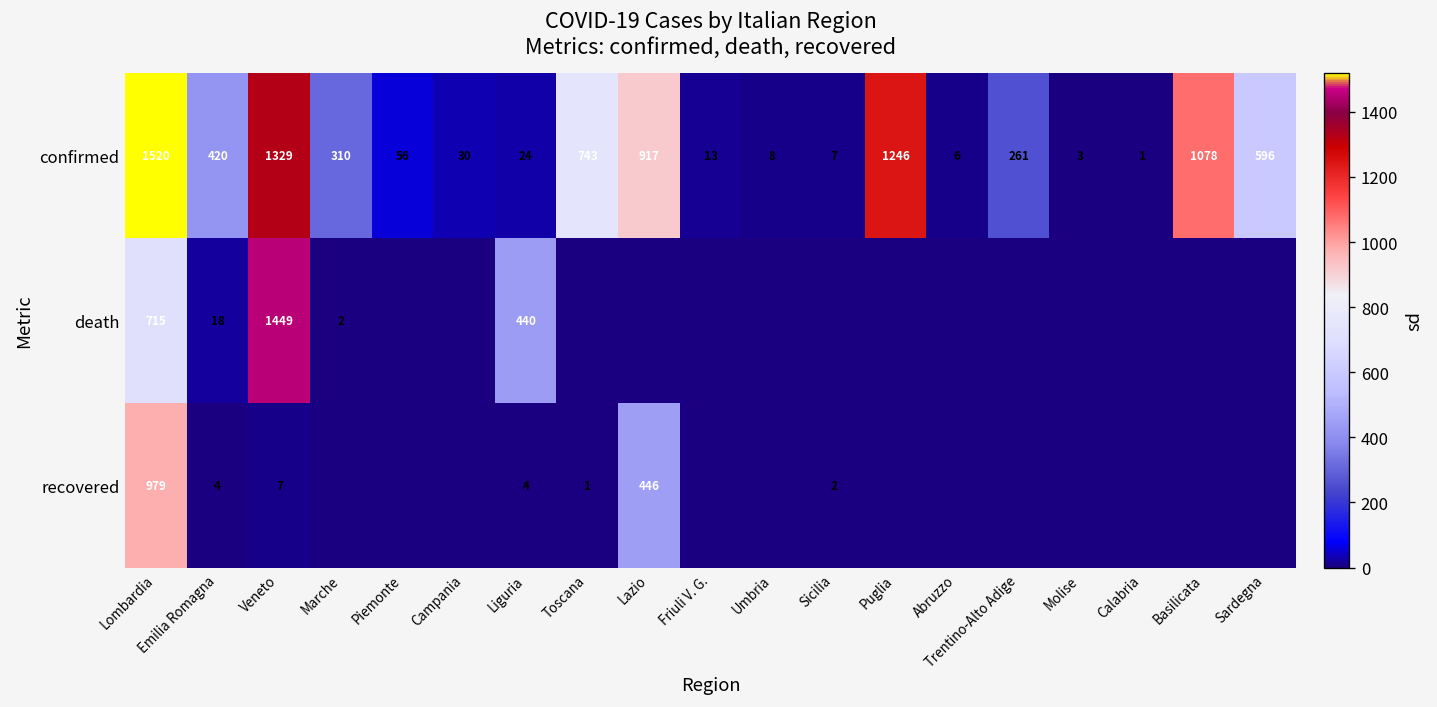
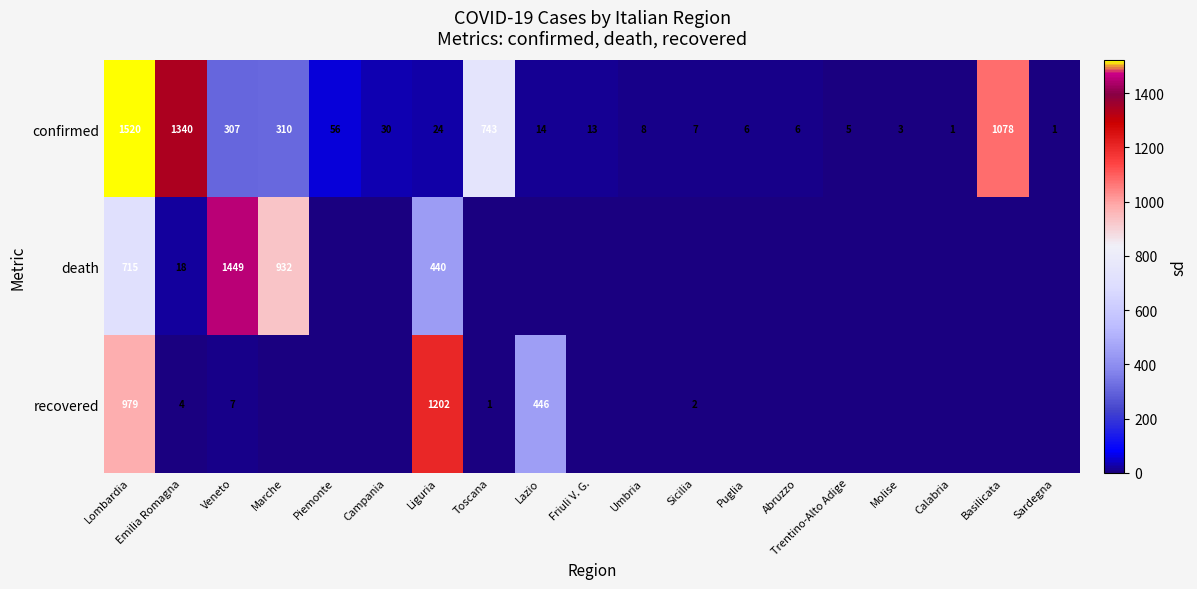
  {
    "confirmed": {
      "Lombardia": 1520,
-     "Emilia Romagna": 420,
-     "Veneto": 1329,
+     "Emilia Romagna": 1340,
+     "Veneto": 307,
      "Marche": 310,
      "Piemonte": 56,
      "Campania": 30,
      "Liguria": 24,
-     "Lazio": 917,
+     "Lazio": 14,
      "Friuli V. G.": 13,
      "Umbria": 8,
      "Sicilia": 7,
-     "Puglia": 1246,
+     "Puglia": 6,
      "Abruzzo": 6,
-     "Trentino-Alto Adige": 261,
+     "Trentino-Alto Adige": 5,
      "Molise": 3,
      "Calabria": 1,
      "Basilicata": 1078,
-     "Sardegna": 596
+     "Sardegna": 1
    },
    "death": {
      "Emilia Romagna": 18,
      "Veneto": 1449,
-     "Marche": 2,
+     "Marche": 932,
      "Liguria": 440
    },
    "recovered": {
      "Lombardia": 979,
      "Emilia Romagna": 4,
      "Veneto": 7,
-     "Liguria": 4,
+     "Liguria": 1202,
      "Toscana": 1,
      "Lazio": 446,
      "Sicilia": 2
    }
  }
